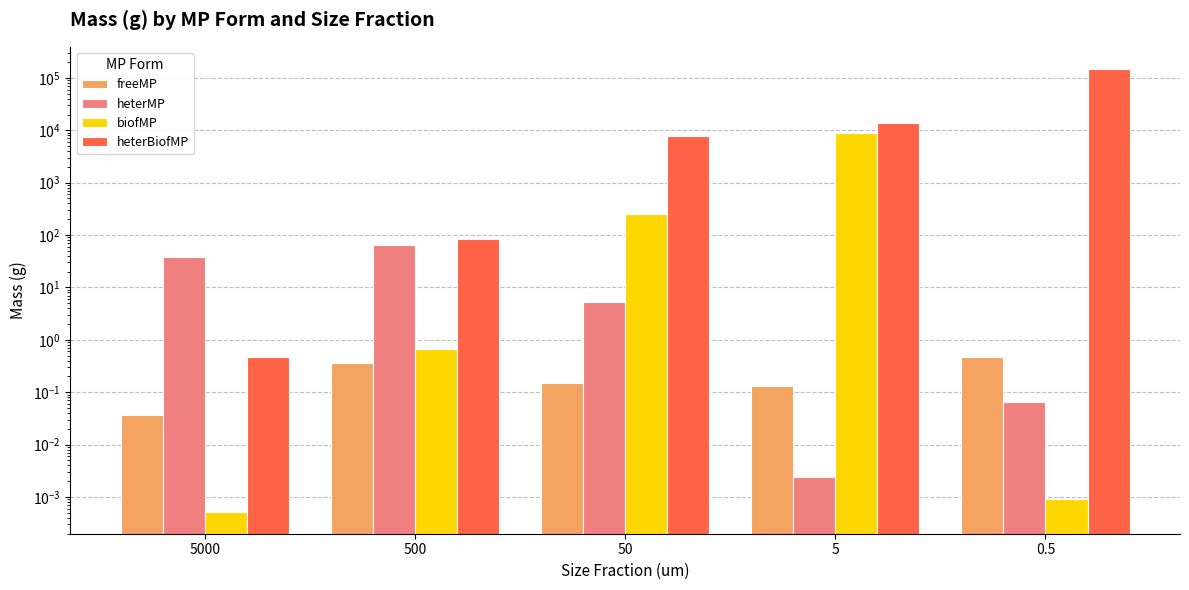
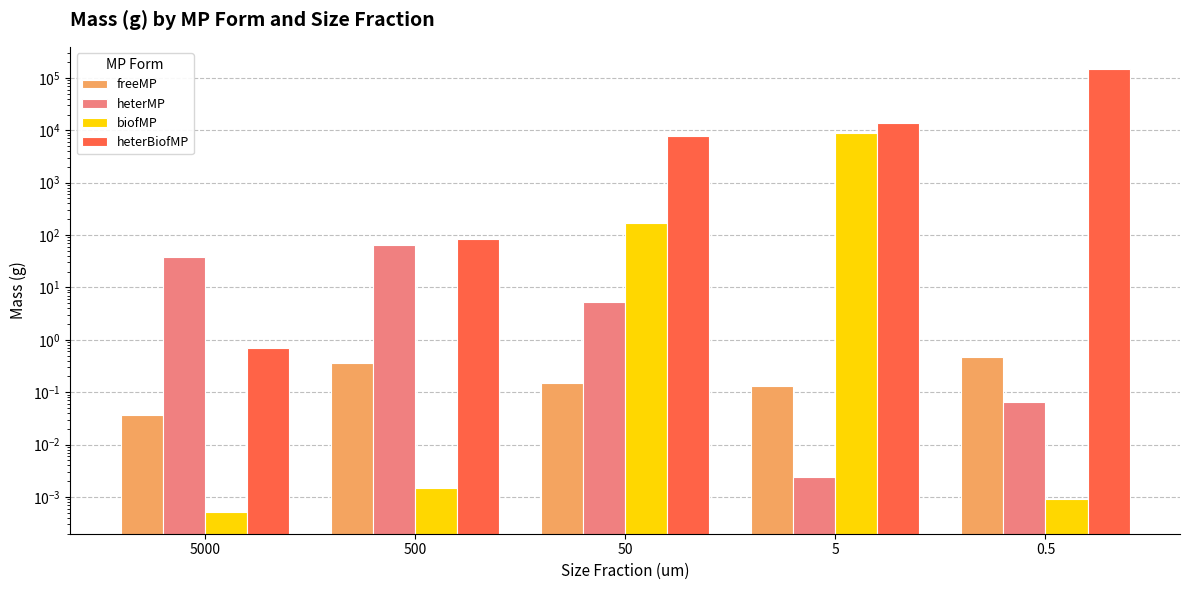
  {
    "biofMP": {
      "5000": 0.0005,
-     "500": 0.7,
-     "50": 300,
+     "500": 0.0015,
+     "50": 170,
      "5": 9000,
      "0.5": 0.0009
    },
    "heterBiofMP": {
-     "5000": 0.5,
+     "5000": 0.7,
      "500": 80,
      "50": 8000,
      "5": 14000,
      "0.5": 150000
    }
  }
